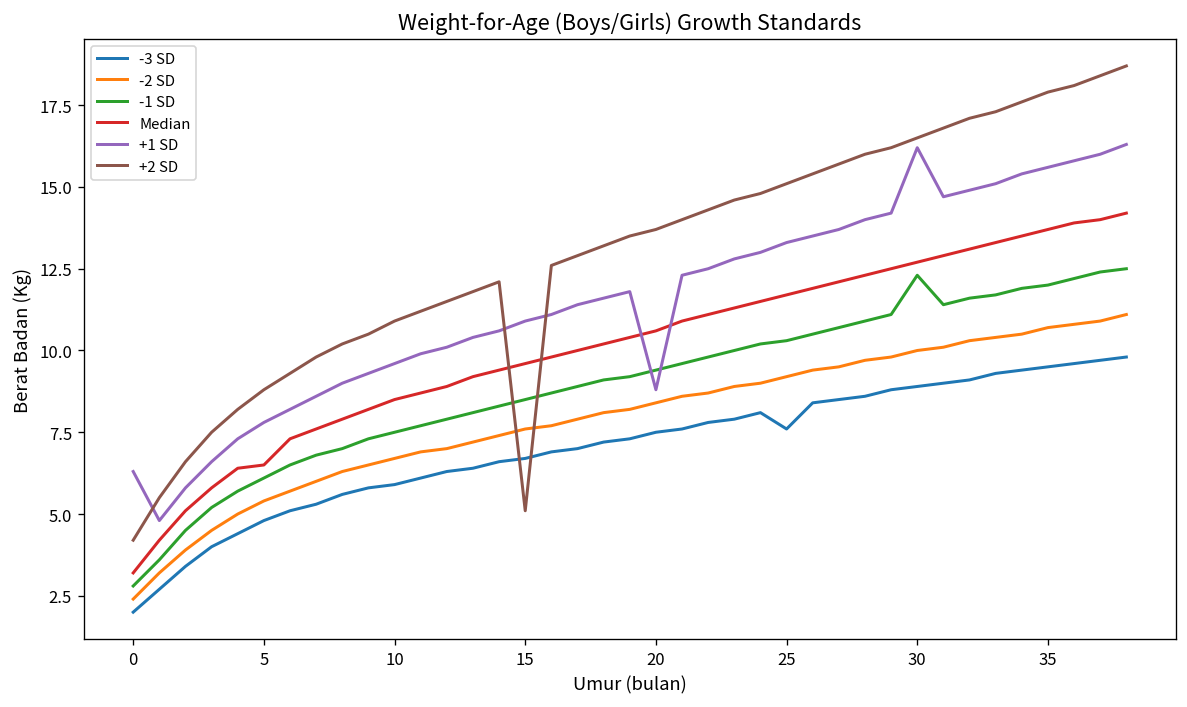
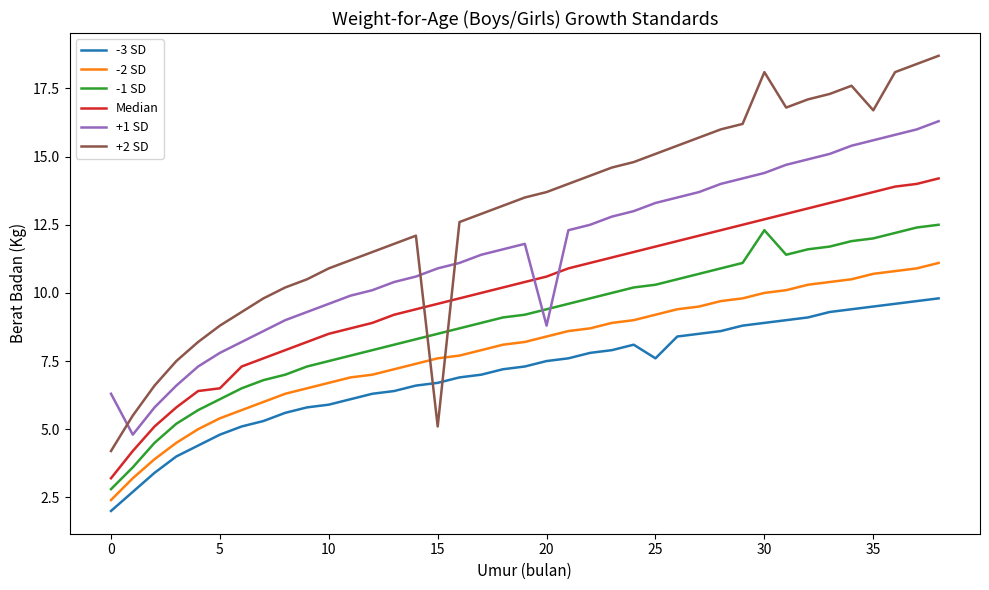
  {
    "-3 SD": {
      "0": 2.0,
      "5": 4.8,
      "10": 5.9,
      "15": 6.7,
      "20": 7.5,
      "25": 7.6,
      "30": 8.9,
      "35": 9.5
    },
    "-2 SD": {
      "0": 2.4,
      "5": 5.4,
      "10": 6.7,
      "15": 7.6,
      "20": 8.4,
      "25": 9.2,
      "30": 10.0,
      "35": 10.7
    },
    "-1 SD": {
      "0": 2.8,
      "5": 6.1,
      "10": 7.5,
      "15": 8.5,
      "20": 9.4,
      "25": 10.3,
      "30": 12.3,
      "35": 12.0
    },
    "Median": {
      "0": 3.2,
      "5": 6.5,
      "10": 8.5,
      "15": 9.6,
      "20": 10.6,
      "25": 11.7,
      "30": 12.7,
      "35": 13.7
    },
    "+1 SD": {
      "0": 6.3,
      "5": 7.8,
      "10": 9.6,
      "15": 10.9,
      "20": 8.8,
      "25": 13.3,
-     "30": 16.2,
+     "30": 14.4,
      "35": 15.6
    },
    "+2 SD": {
      "0": 4.2,
      "5": 8.8,
      "10": 10.9,
      "15": 5.1,
      "20": 13.7,
      "25": 15.1,
-     "30": 16.5,
-     "35": 17.9
+     "30": 18.1,
+     "35": 16.7
    }
  }
